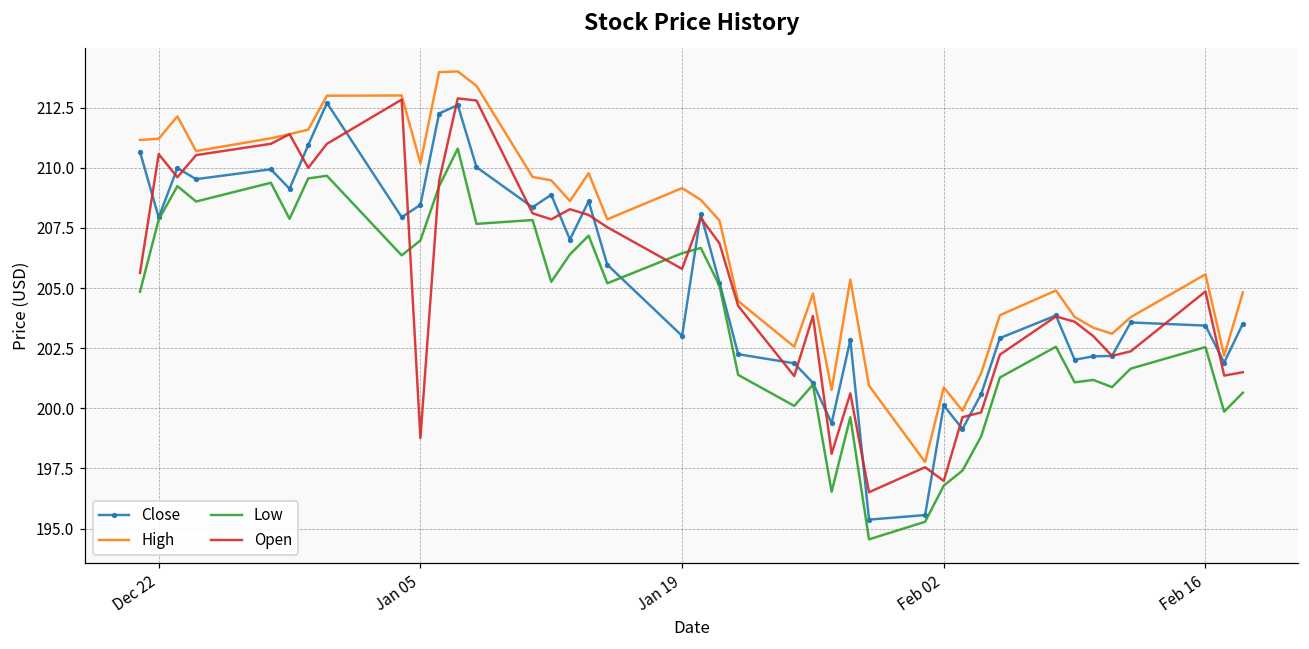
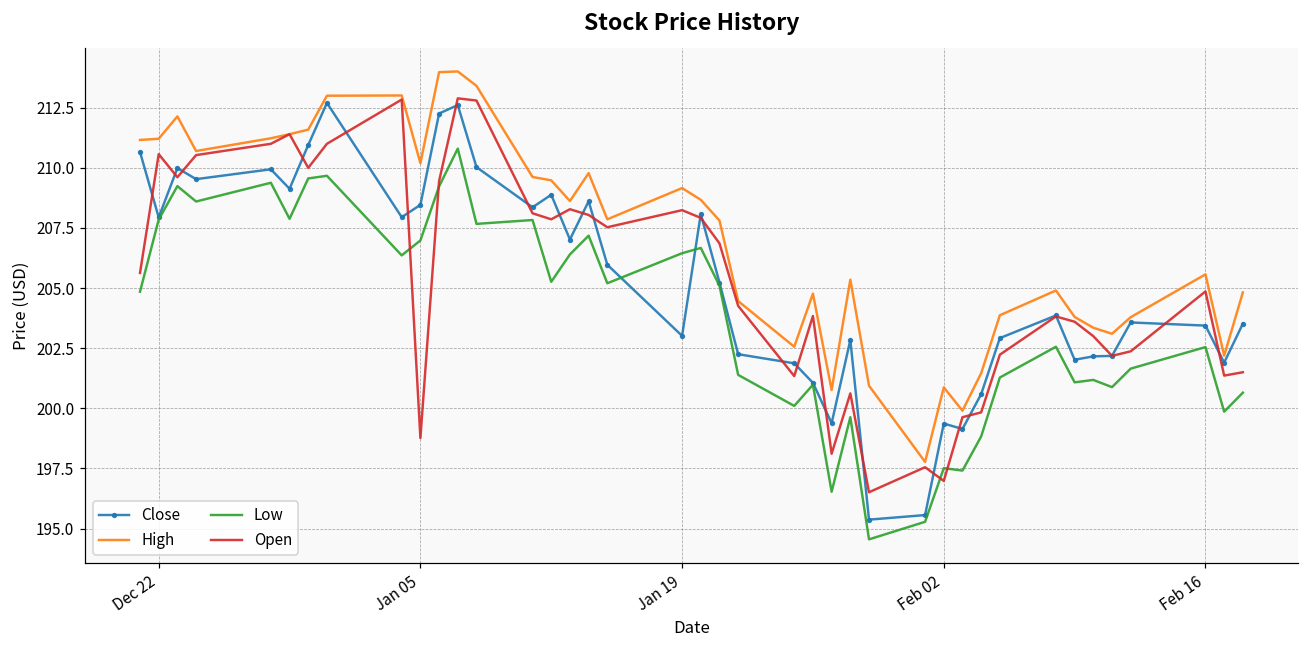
  {
    "Close": {
      "Jan 05": 208.5,
      "Jan 19": 203.0,
-     "Feb 02": 200.1,
+     "Feb 02": 199.4,
      "Feb 16": 203.4
    },
    "High": {
      "Dec 22": 211.2,
      "Jan 05": 210.2,
      "Jan 19": 209.2,
      "Feb 02": 200.9,
      "Feb 16": 205.6
    },
    "Low": {
      "Jan 05": 207.0,
      "Jan 19": 206.4,
-     "Feb 02": 196.8,
+     "Feb 02": 197.5,
      "Feb 16": 202.5
    },
    "Open": {
      "Dec 22": 210.6,
      "Jan 05": 198.8,
-     "Jan 19": 205.8,
+     "Jan 19": 208.2,
      "Feb 02": 197.0,
      "Feb 16": 204.9
    }
  }
